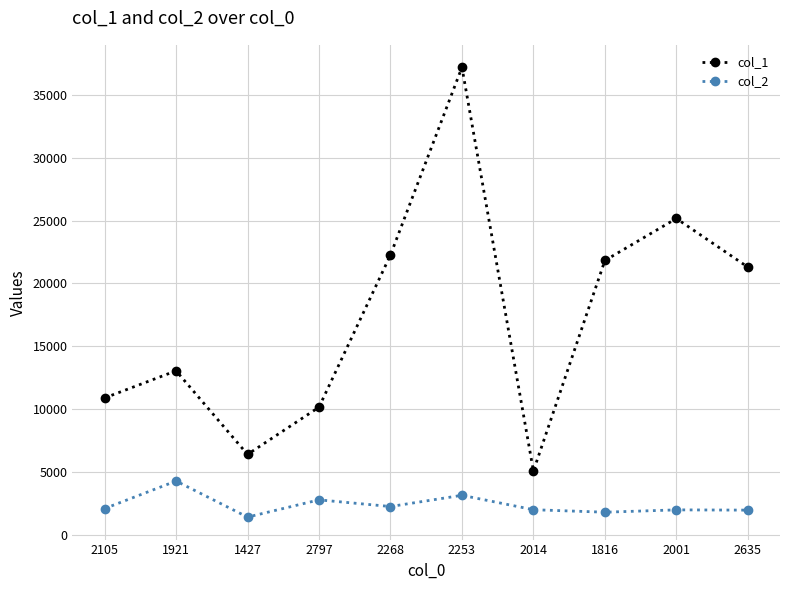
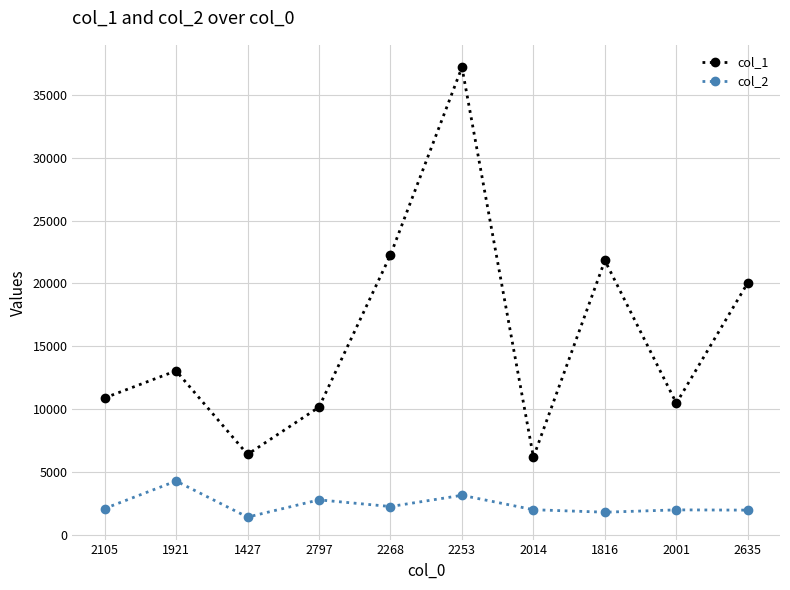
  {
    "col_1": {
      "2105": 10900,
      "1921": 13100,
      "1427": 6400,
      "2797": 10200,
      "2268": 22300,
      "2253": 37200,
-     "2014": 5100,
+     "2014": 6200,
      "1816": 21800,
-     "2001": 25200,
-     "2635": 21300
+     "2001": 10500,
+     "2635": 20100
    },
    "col_2": {
      "2105": 2100,
      "1921": 4300,
      "1427": 1400,
      "2797": 2800,
      "2268": 2300,
      "2253": 3200,
      "2014": 2000,
      "1816": 1800,
      "2001": 2000,
      "2635": 2000
    }
  }
